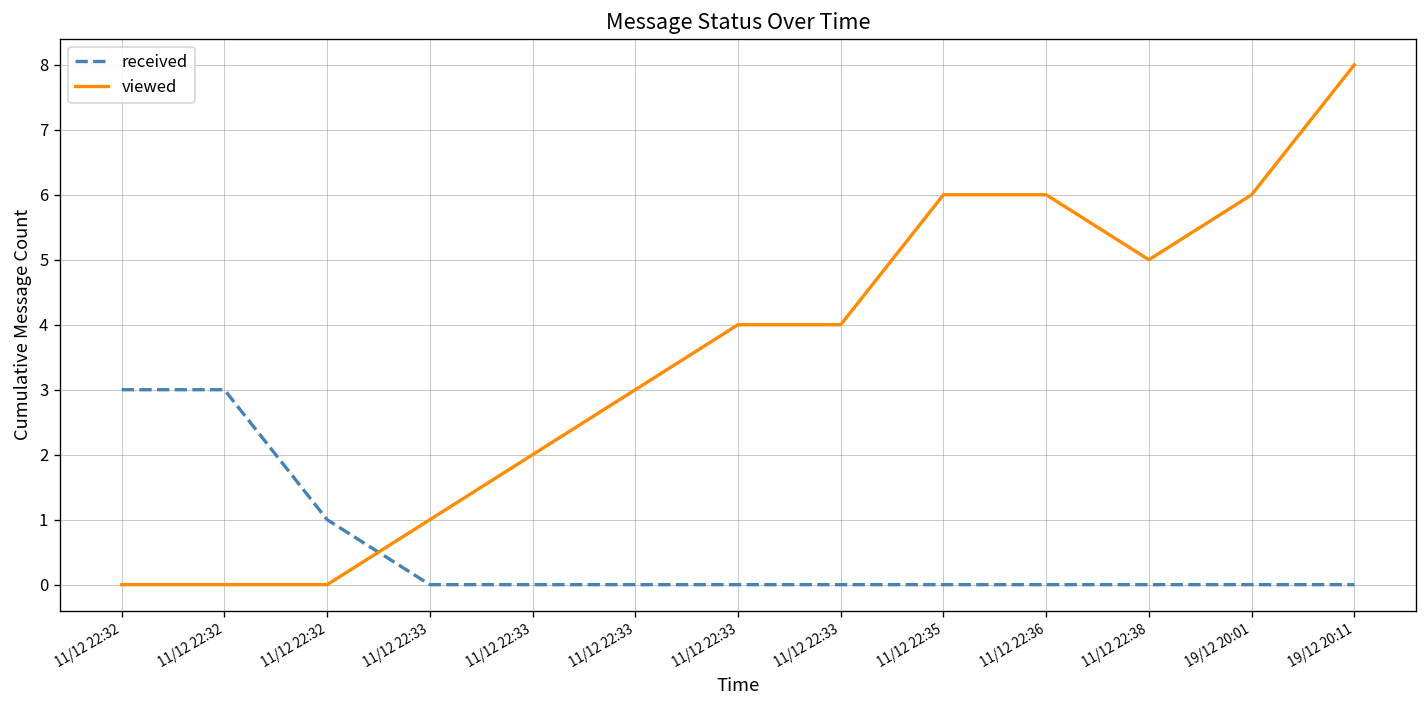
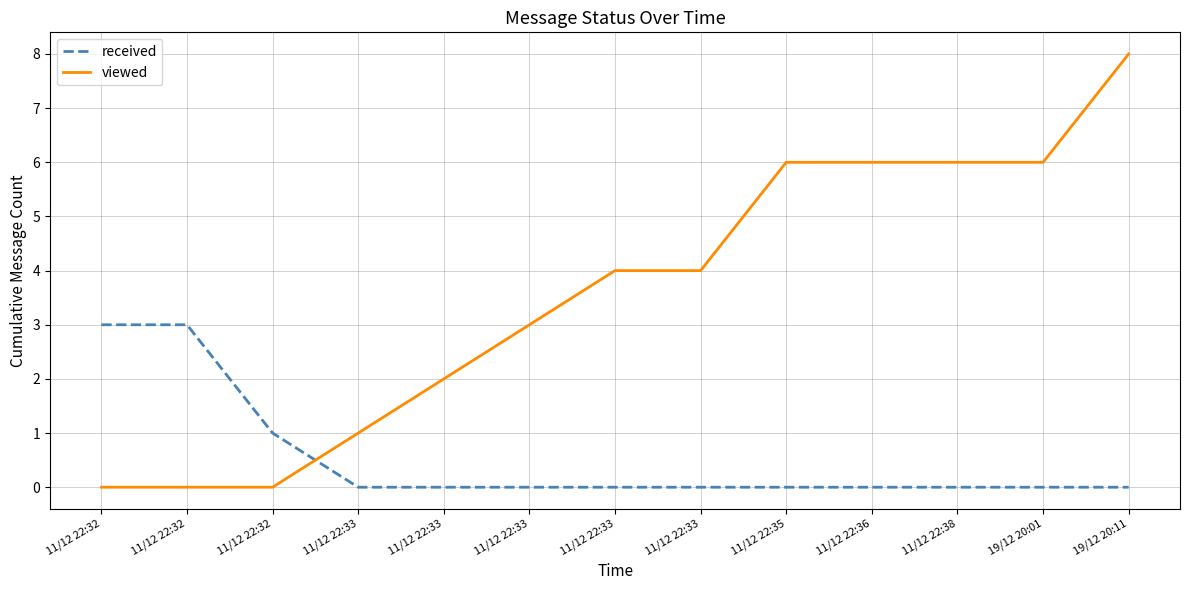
  {
    "received": {
      "11/12 22:35": 0,
      "11/12 22:36": 0,
      "11/12 22:38": 0,
      "19/12 20:01": 0,
      "19/12 20:11": 0
    },
    "viewed": {
      "11/12 22:35": 6,
      "11/12 22:36": 6,
-     "11/12 22:38": 5,
+     "11/12 22:38": 6,
      "19/12 20:01": 6,
      "19/12 20:11": 8
    }
  }
